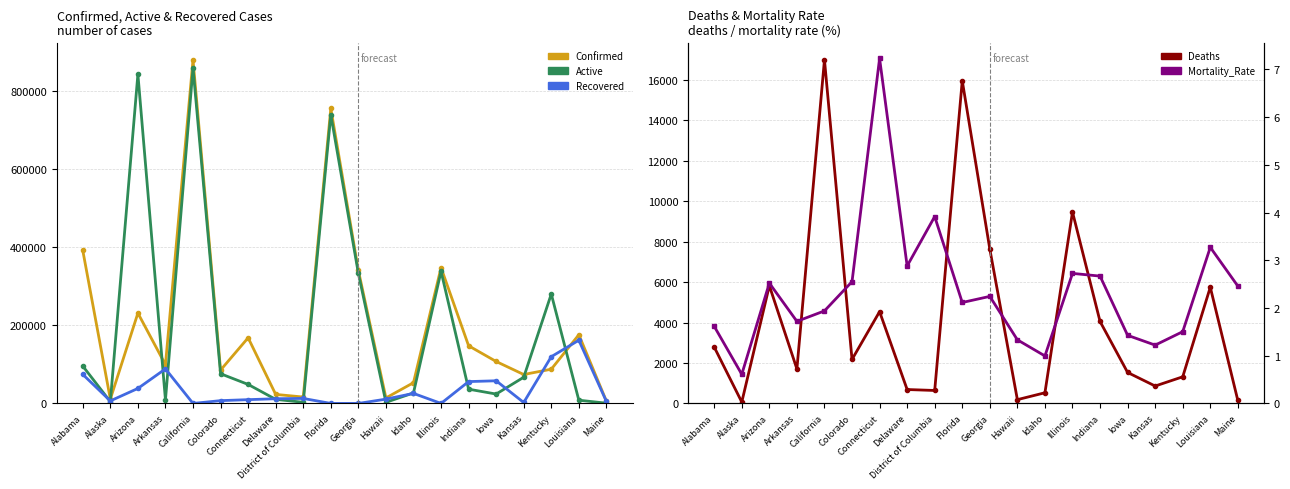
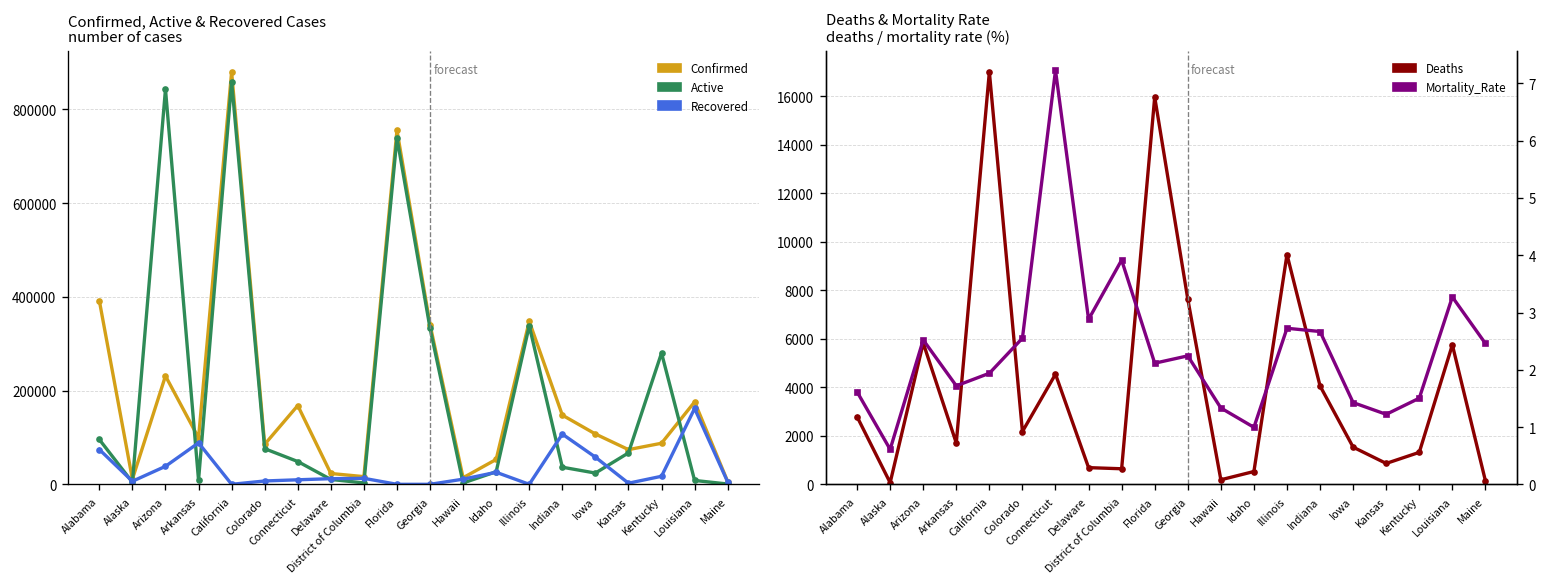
  {
    "Confirmed, Active & Recovered Cases number of cases": {
      "Confirmed": {
        "Alabama": 390000,
        "Arizona": 230000,
        "Arkansas": 100000,
        "California": 880000,
        "Colorado": 90000,
        "Connecticut": 170000,
        "Delaware": 20000,
        "Florida": 760000,
        "Georgia": 340000,
        "Idaho": 50000,
        "Illinois": 350000,
        "Indiana": 150000,
        "Iowa": 110000,
        "Kansas": 70000,
        "Kentucky": 90000,
        "Louisiana": 180000
      },
      "Active": {
        "Alabama": 100000,
        "Arizona": 840000,
        "Arkansas": 10000,
        "California": 860000,
        "Colorado": 80000,
        "Connecticut": 50000,
        "District of Columbia": 0,
        "Florida": 740000,
        "Georgia": 330000,
        "Hawaii": 0,
        "Illinois": 340000,
        "Indiana": 40000,
        "Iowa": 20000,
        "Kansas": 70000,
        "Kentucky": 280000,
        "Louisiana": 10000
      },
      "Recovered": {
        "Alabama": 70000,
        "Arizona": 40000,
        "Arkansas": 90000,
        "California": 0,
        "Colorado": 10000,
        "Connecticut": 10000,
        "Florida": 0,
        "Georgia": 0,
        "Illinois": 0,
-       "Indiana": 60000,
+       "Indiana": 110000,
        "Iowa": 60000,
        "Kansas": 0,
-       "Kentucky": 120000,
+       "Kentucky": 20000,
        "Louisiana": 160000
      }
    }
  }
